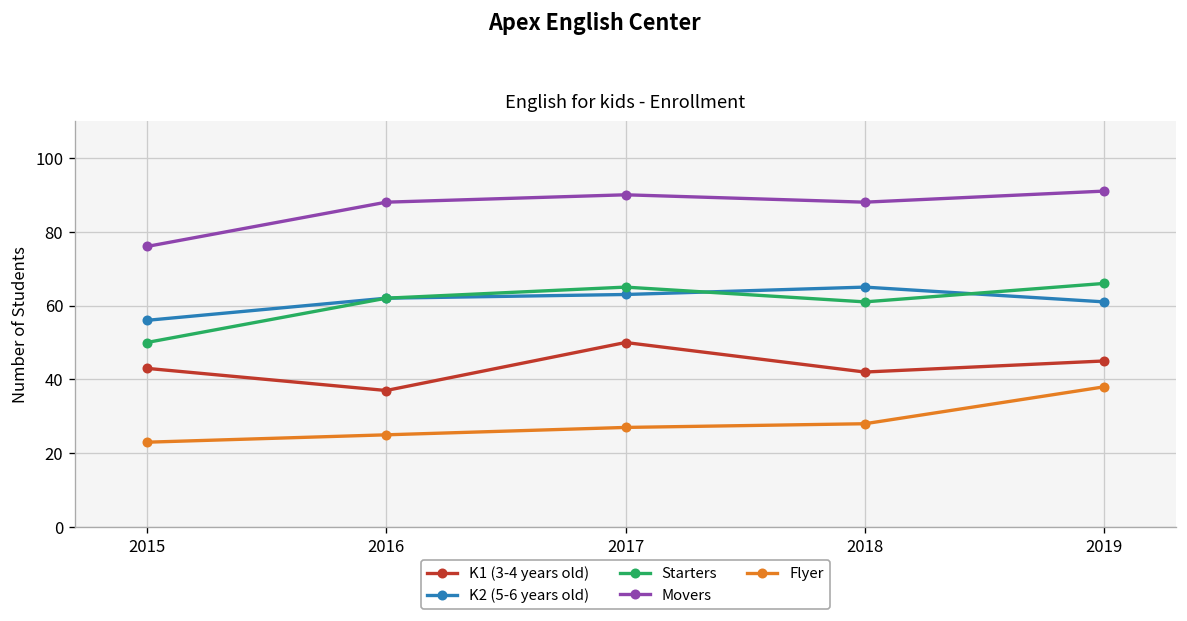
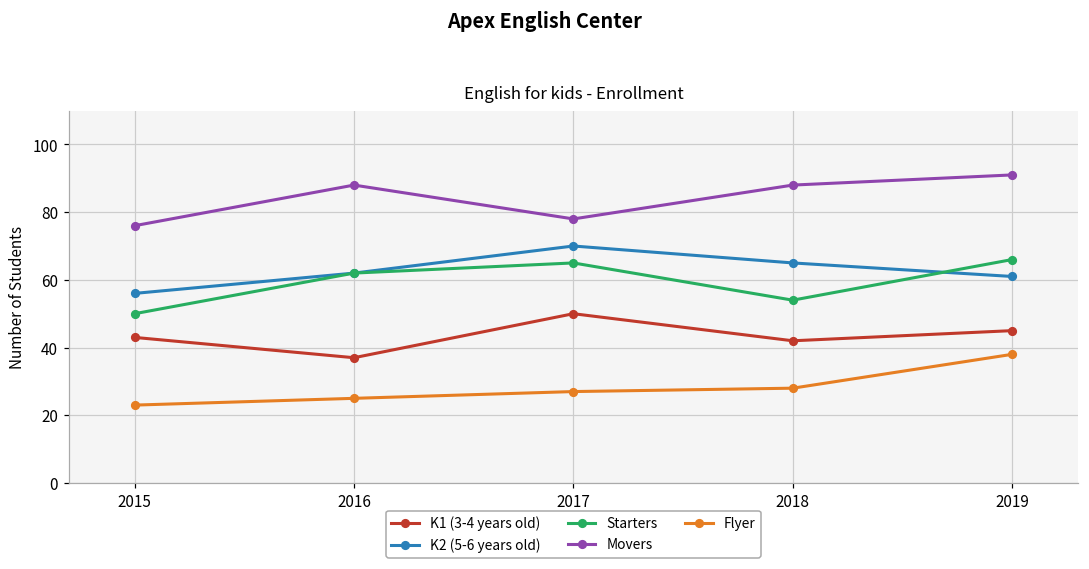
  {
    "K1 (3-4 years old)": {
      "2015": 43,
      "2016": 37,
      "2017": 50,
      "2018": 42,
      "2019": 45
    },
    "K2 (5-6 years old)": {
      "2015": 56,
-     "2017": 63,
+     "2017": 70,
      "2018": 65,
      "2019": 61
    },
    "Starters": {
      "2015": 50,
      "2017": 65,
-     "2018": 61,
+     "2018": 54,
      "2019": 66
    },
    "Movers": {
      "2015": 76,
      "2016": 88,
-     "2017": 90,
+     "2017": 78,
      "2018": 88,
      "2019": 91
    },
    "Flyer": {
      "2015": 23,
      "2016": 25,
      "2017": 27,
      "2018": 28,
      "2019": 38
    }
  }
